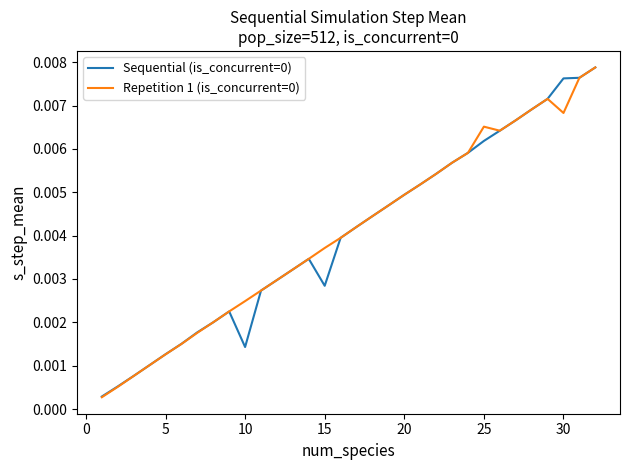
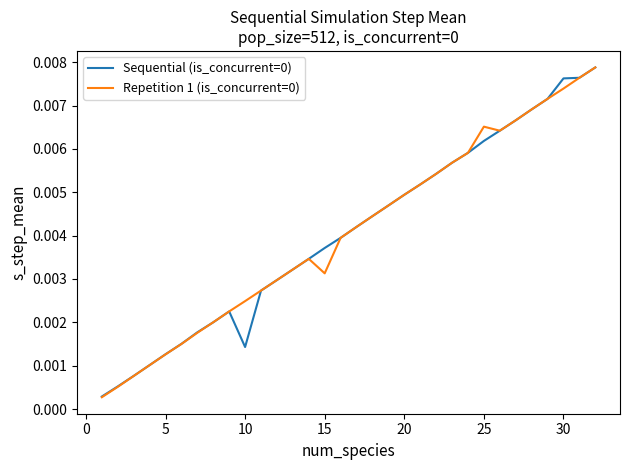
  {
    "Sequential (is_concurrent=0)": {
      "10": 0.0014,
-     "15": 0.0028,
+     "15": 0.0037,
      "25": 0.0062,
      "30": 0.0076
    },
    "Repetition 1 (is_concurrent=0)": {
      "10": 0.0025,
-     "15": 0.0037,
+     "15": 0.0031,
      "25": 0.0065,
-     "30": 0.0068
+     "30": 0.0074
    }
  }
